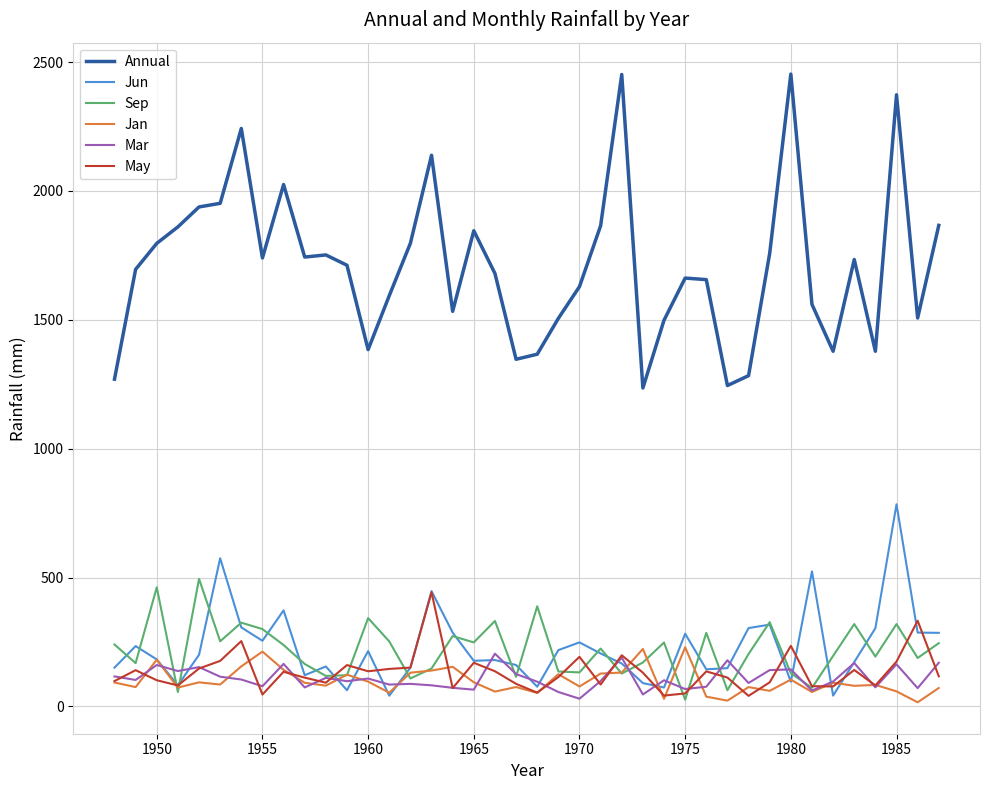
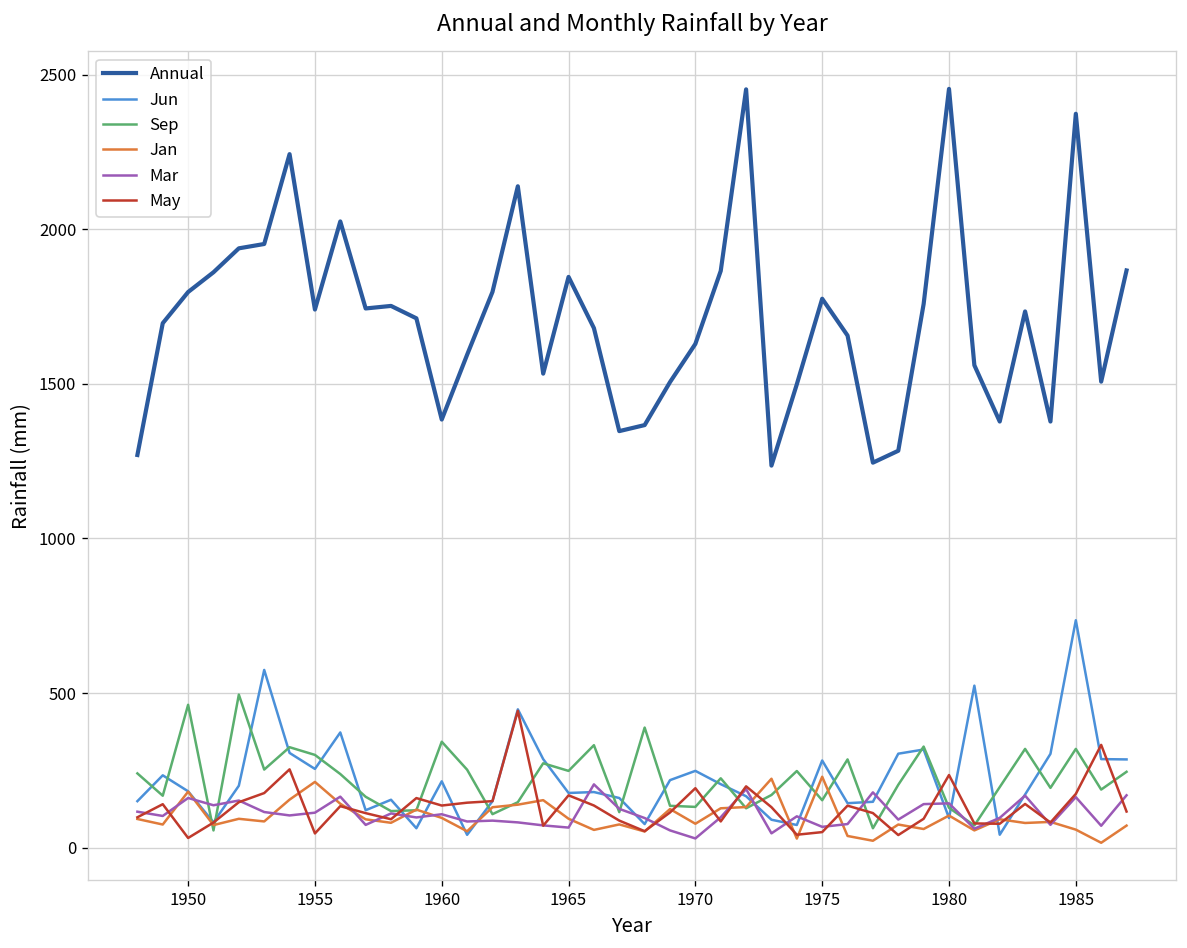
  {
    "Annual": {
      "1950": 1800,
      "1955": 1740,
      "1960": 1380,
      "1965": 1850,
      "1970": 1630,
-     "1975": 1660,
+     "1975": 1780,
      "1980": 2450,
      "1985": 2370
    },
    "Jun": {
      "1955": 250,
      "1960": 210,
      "1970": 250,
      "1975": 280,
-     "1985": 780
+     "1985": 740
    },
    "Sep": {
      "1950": 460,
      "1955": 300,
      "1960": 340,
      "1965": 250,
      "1970": 130,
-     "1975": 30,
+     "1975": 150,
      "1980": 130,
      "1985": 320
    },
    "Jan": {
      "1955": 210,
      "1960": 100,
      "1965": 90,
      "1970": 80,
      "1975": 230,
      "1985": 60
    },
    "Mar": {
      "1950": 160,
-     "1955": 80,
+     "1955": 110,
      "1960": 110,
      "1965": 70,
      "1970": 30,
      "1975": 70,
      "1980": 140,
      "1985": 160
    },
    "May": {
-     "1950": 100,
+     "1950": 30,
      "1955": 50,
      "1960": 140,
      "1970": 190,
      "1975": 50,
      "1980": 240,
      "1985": 170
    }
  }
